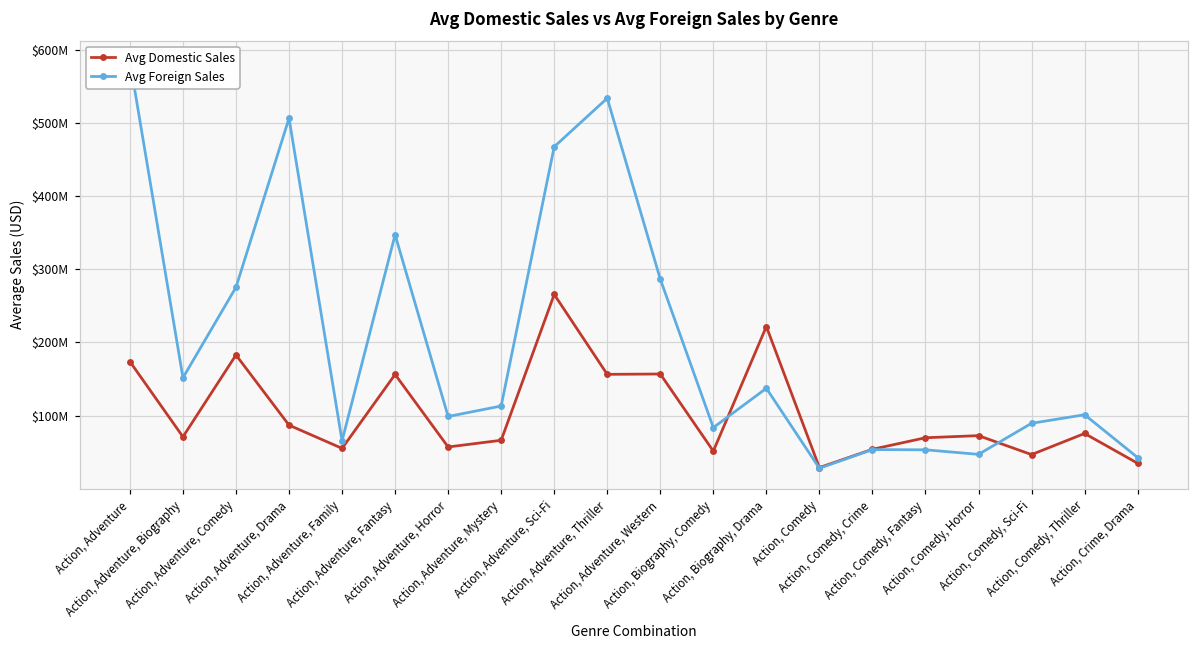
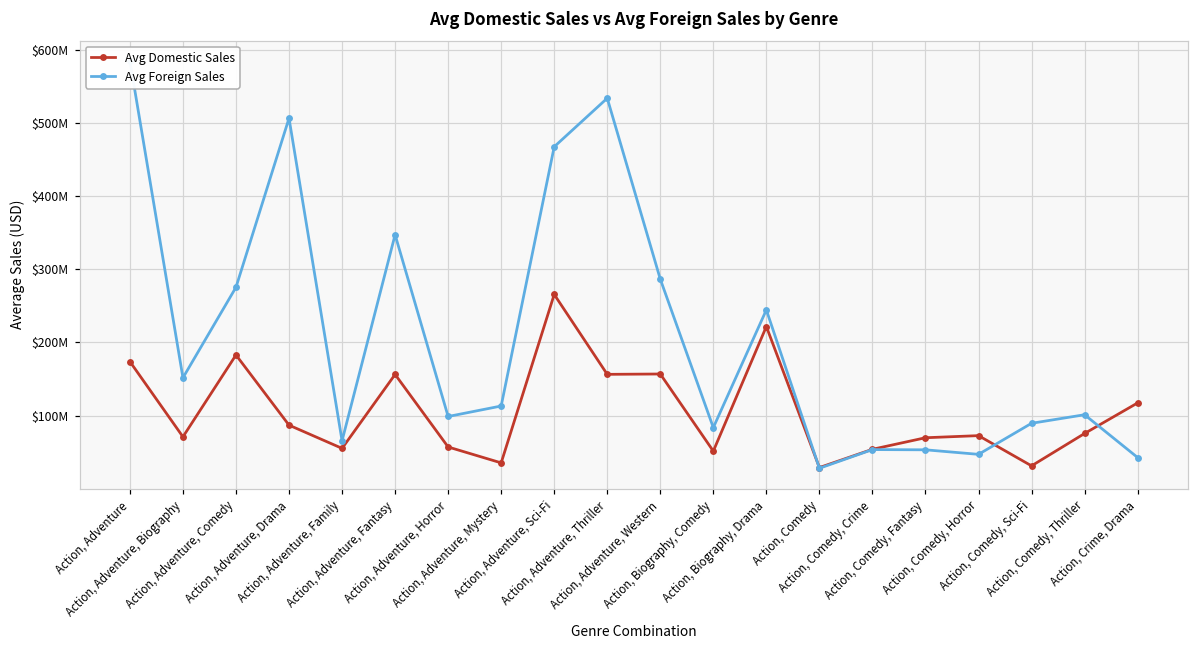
  {
    "Avg Domestic Sales": {
      "Action, Adventure": "$170000000",
      "Action, Adventure, Biography": "$70000000",
      "Action, Adventure, Comedy": "$180000000",
      "Action, Adventure, Drama": "$90000000",
      "Action, Adventure, Family": "$60000000",
      "Action, Adventure, Fantasy": "$160000000",
      "Action, Adventure, Horror": "$60000000",
-     "Action, Adventure, Mystery": "$70000000",
+     "Action, Adventure, Mystery": "$40000000",
      "Action, Adventure, Sci-Fi": "$270000000",
      "Action, Adventure, Thriller": "$160000000",
      "Action, Adventure, Western": "$160000000",
      "Action, Biography, Comedy": "$50000000",
      "Action, Biography, Drama": "$220000000",
      "Action, Comedy, Fantasy": "$70000000",
      "Action, Comedy, Horror": "$70000000",
-     "Action, Comedy, Sci-Fi": "$50000000",
+     "Action, Comedy, Sci-Fi": "$30000000",
      "Action, Comedy, Thriller": "$80000000",
-     "Action, Crime, Drama": "$30000000"
+     "Action, Crime, Drama": "$120000000"
    },
    "Avg Foreign Sales": {
      "Action, Adventure, Biography": "$150000000",
      "Action, Adventure, Comedy": "$280000000",
      "Action, Adventure, Drama": "$510000000",
      "Action, Adventure, Family": "$70000000",
      "Action, Adventure, Fantasy": "$350000000",
      "Action, Adventure, Horror": "$100000000",
      "Action, Adventure, Mystery": "$110000000",
      "Action, Adventure, Sci-Fi": "$470000000",
      "Action, Adventure, Thriller": "$530000000",
      "Action, Adventure, Western": "$290000000",
      "Action, Biography, Comedy": "$80000000",
-     "Action, Biography, Drama": "$140000000",
+     "Action, Biography, Drama": "$240000000",
      "Action, Comedy, Fantasy": "$50000000",
      "Action, Comedy, Horror": "$50000000",
      "Action, Comedy, Sci-Fi": "$90000000",
      "Action, Comedy, Thriller": "$100000000",
      "Action, Crime, Drama": "$40000000"
    }
  }
